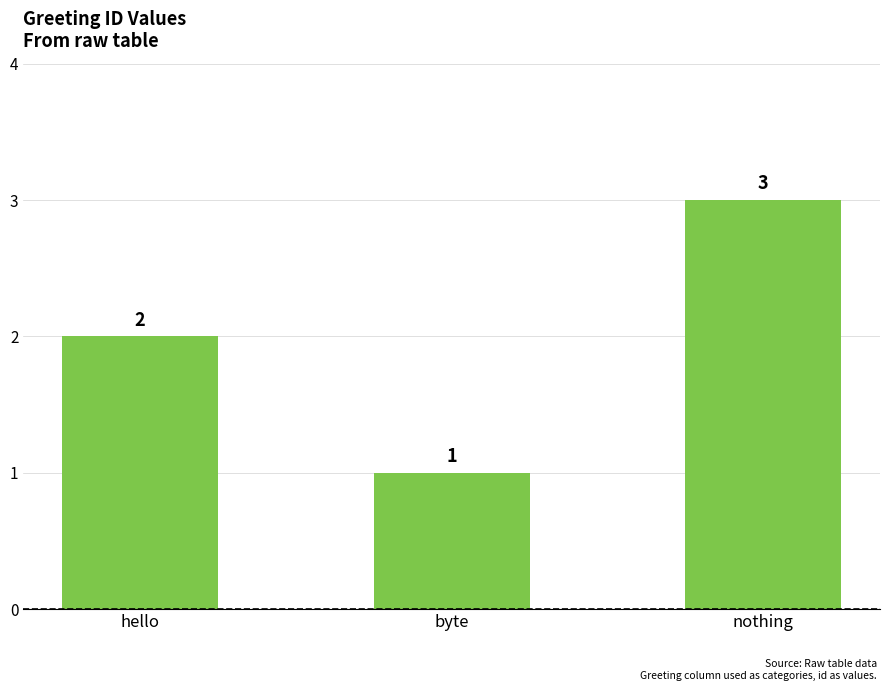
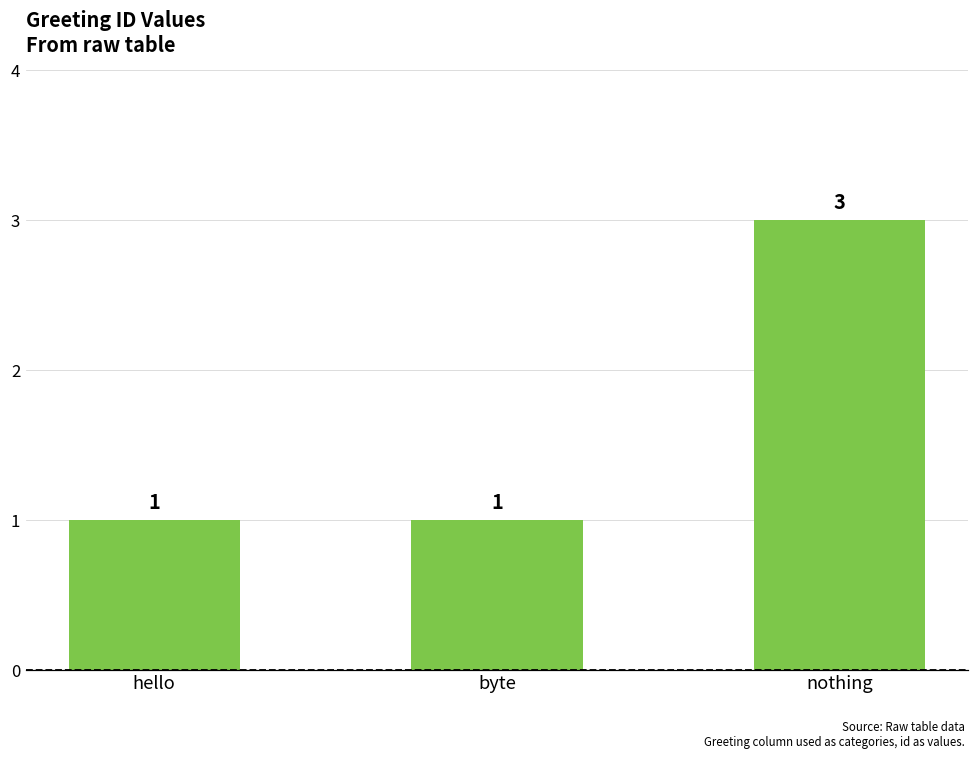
  {
-   "hello": 2,
+   "hello": 1,
    "byte": 1,
    "nothing": 3
  }
